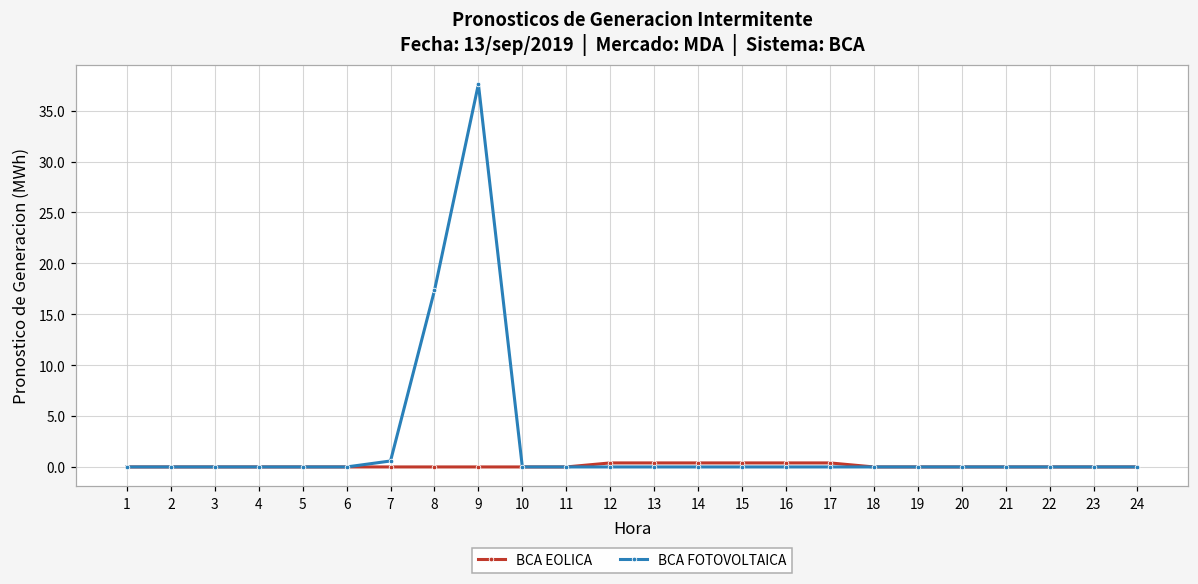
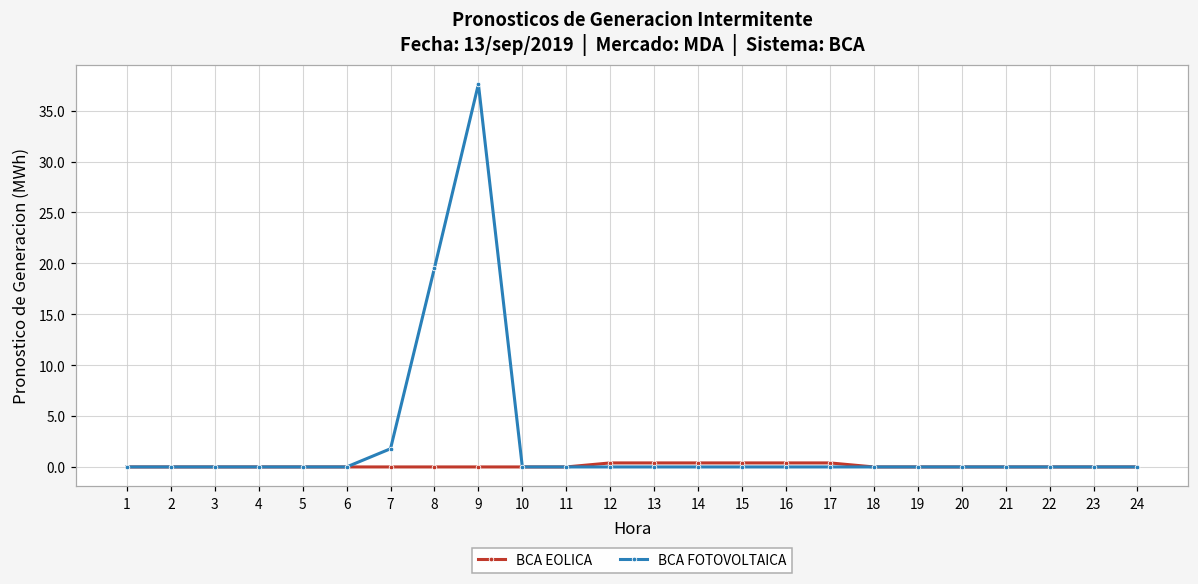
  {
    "BCA EOLICA": {
      "7": 0,
      "8": 0,
      "9": 0,
      "12": 0,
      "13": 0,
      "14": 0,
      "15": 0,
      "16": 0,
      "17": 0
    },
    "BCA FOTOVOLTAICA": {
-     "7": 1,
-     "8": 17,
+     "7": 2,
+     "8": 20,
      "9": 38,
      "12": 0,
      "13": 0,
      "14": 0,
      "15": 0,
      "16": 0,
      "17": 0
    }
  }
